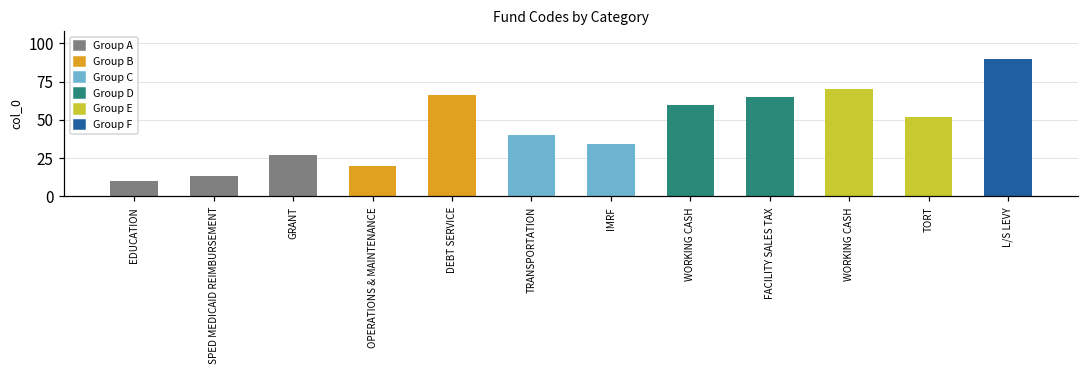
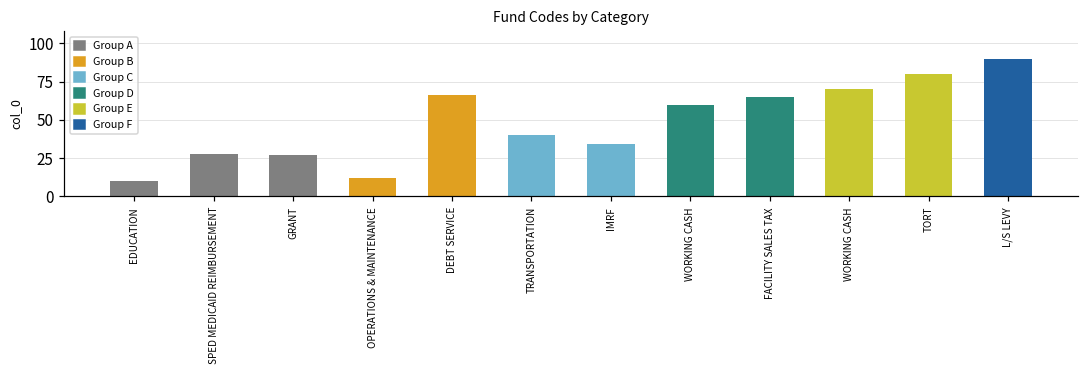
  {
    "EDUCATION": 10,
-   "SPED MEDICAID REIMBURSEMENT": 13,
+   "SPED MEDICAID REIMBURSEMENT": 28,
    "GRANT": 27,
-   "OPERATIONS & MAINTENANCE": 20,
+   "OPERATIONS & MAINTENANCE": 12,
    "DEBT SERVICE": 66,
    "TRANSPORTATION": 40,
    "IMRF": 34,
    "FACILITY SALES TAX": 65,
-   "TORT": 52,
+   "TORT": 80,
    "L/S LEVY": 90
  }
